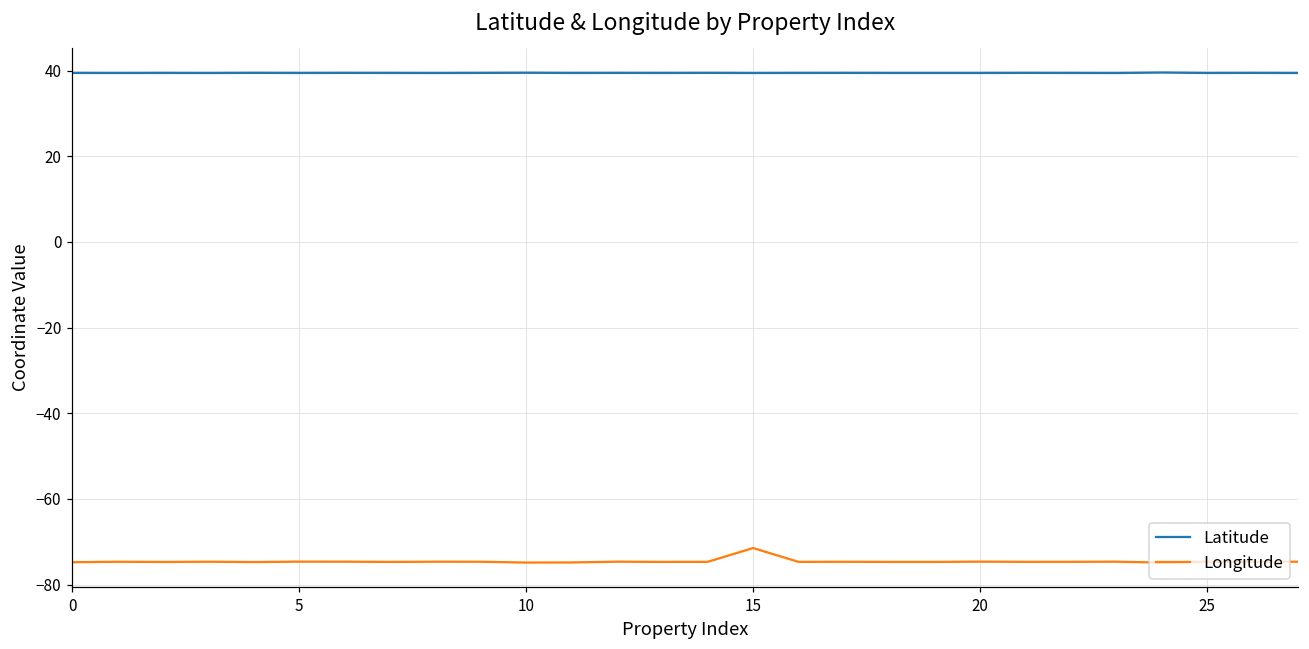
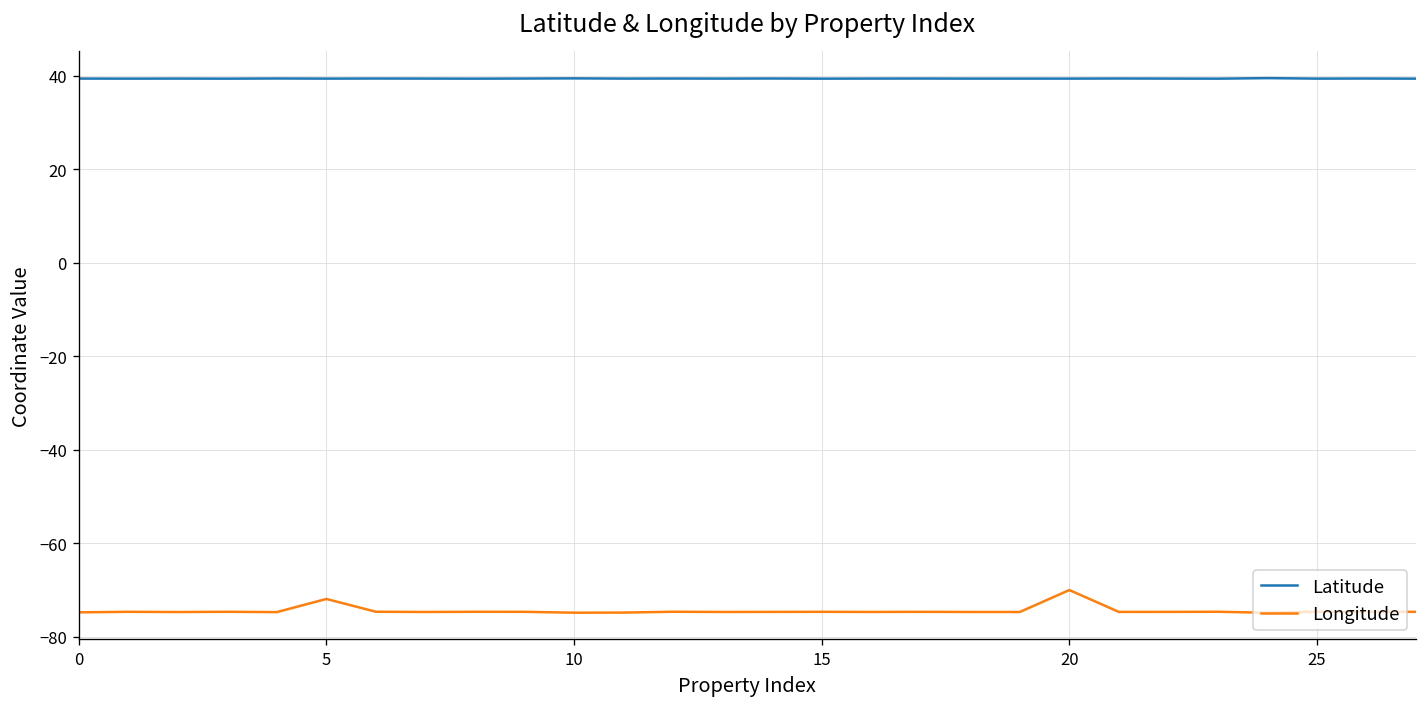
  {
    "Latitude": {
      "0": 39,
      "5": 39,
      "10": 39,
      "15": 39,
      "20": 39,
      "25": 39
    },
    "Longitude": {
      "0": -75,
-     "5": -75,
+     "5": -72,
      "10": -75,
-     "15": -71,
-     "20": -75
+     "15": -75,
+     "20": -70
    }
  }
